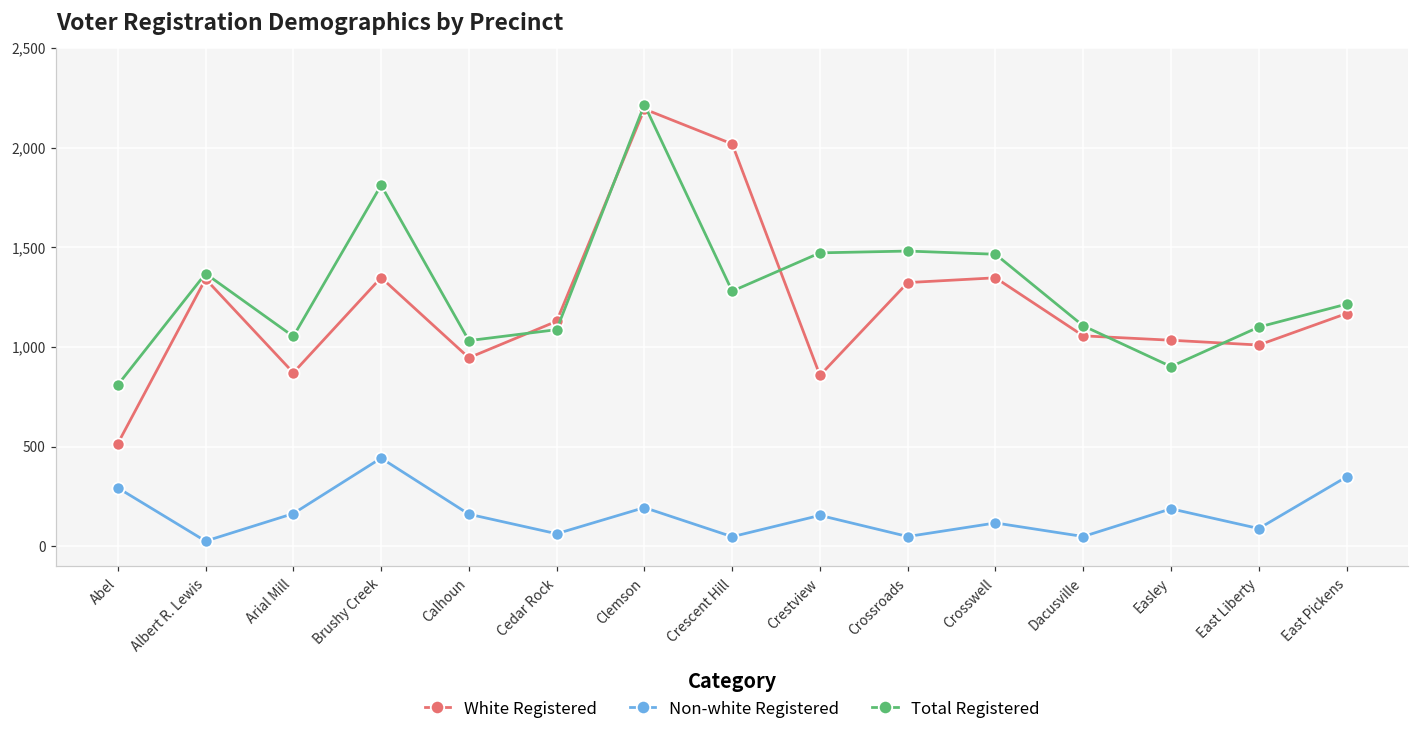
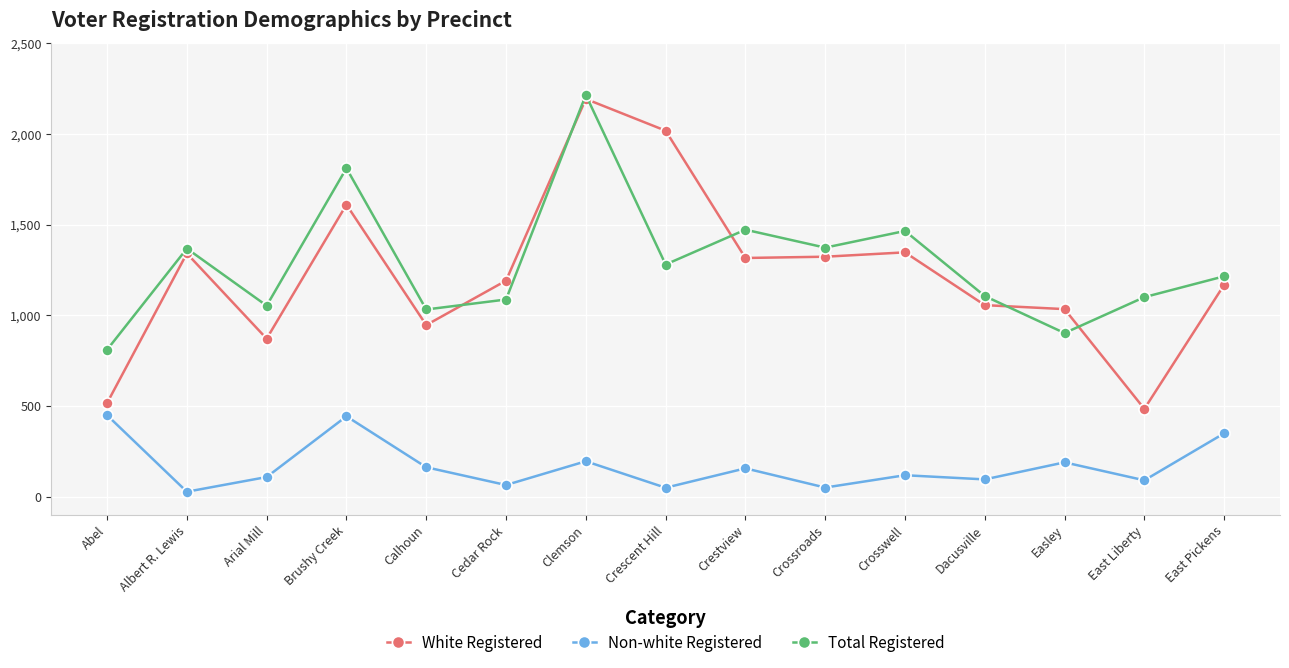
  {
    "White Registered": {
      "Abel": "520",
      "Albert R. Lewis": "1,340",
      "Arial Mill": "870",
-     "Brushy Creek": "1,350",
+     "Brushy Creek": "1,610",
      "Calhoun": "950",
-     "Cedar Rock": "1,130",
+     "Cedar Rock": "1,190",
      "Clemson": "2,190",
      "Crescent Hill": "2,020",
-     "Crestview": "860",
+     "Crestview": "1,320",
      "Crossroads": "1,320",
      "Crosswell": "1,350",
      "Dacusville": "1,060",
      "Easley": "1,030",
-     "East Liberty": "1,010",
+     "East Liberty": "480",
      "East Pickens": "1,170"
    },
    "Non-white Registered": {
-     "Abel": "290",
+     "Abel": "450",
      "Albert R. Lewis": "30",
-     "Arial Mill": "170",
+     "Arial Mill": "110",
      "Brushy Creek": "440",
      "Calhoun": "160",
      "Cedar Rock": "60",
      "Clemson": "200",
      "Crescent Hill": "50",
      "Crestview": "160",
      "Crossroads": "50",
      "Crosswell": "120",
-     "Dacusville": "50",
+     "Dacusville": "100",
      "Easley": "190",
      "East Liberty": "90",
      "East Pickens": "350"
    },
    "Total Registered": {
      "Abel": "810",
      "Albert R. Lewis": "1,370",
      "Arial Mill": "1,050",
      "Brushy Creek": "1,810",
      "Calhoun": "1,030",
      "Cedar Rock": "1,090",
      "Clemson": "2,220",
      "Crescent Hill": "1,280",
      "Crestview": "1,470",
-     "Crossroads": "1,480",
+     "Crossroads": "1,370",
      "Crosswell": "1,470",
      "Dacusville": "1,110",
      "Easley": "900",
      "East Liberty": "1,100",
      "East Pickens": "1,220"
    }
  }
